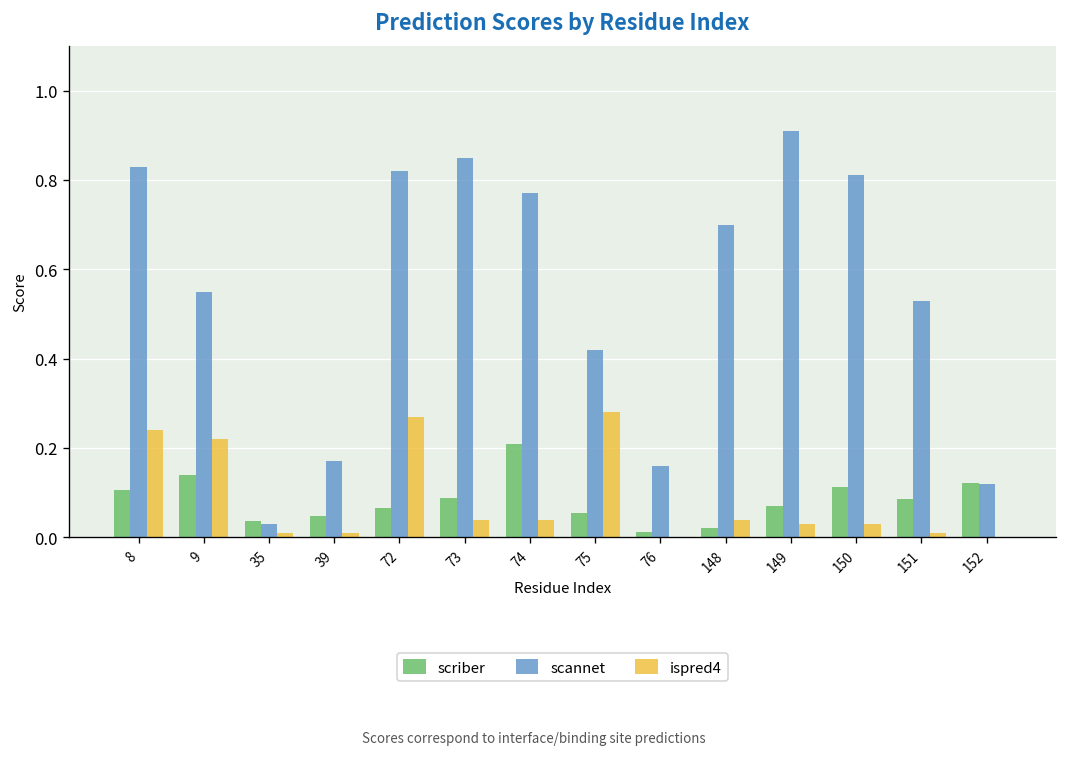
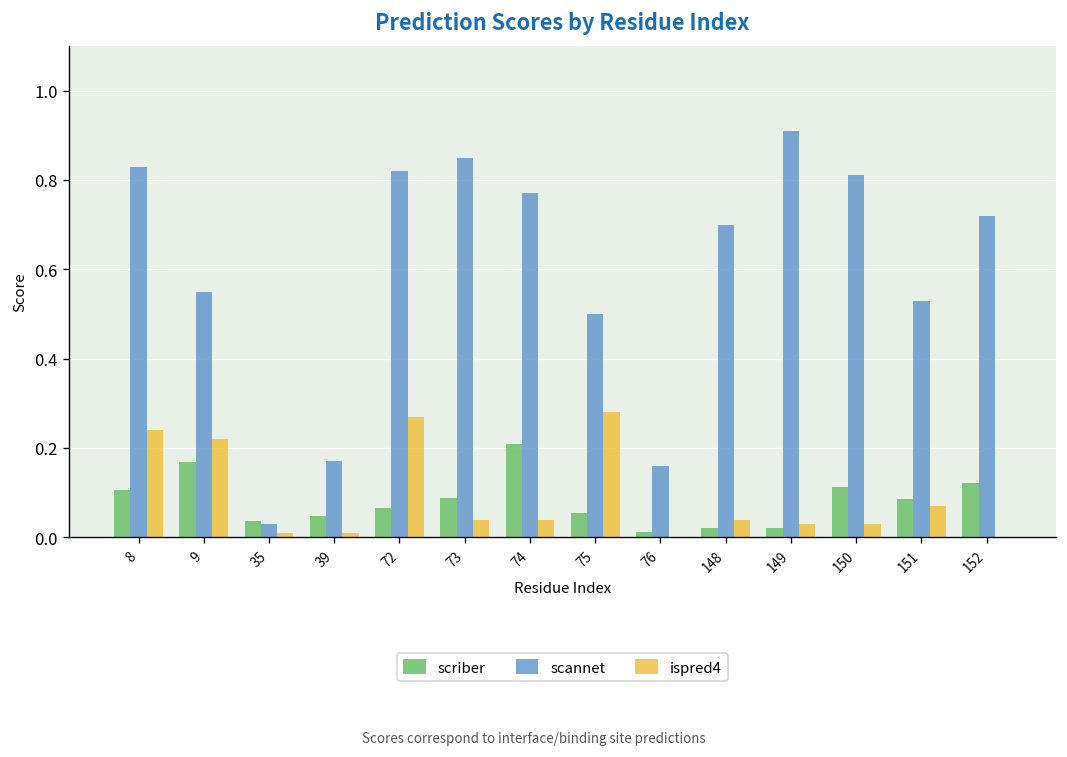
  {
    "scriber": {
      "8": 0.11,
-     "9": 0.14,
+     "9": 0.17,
      "35": 0.04,
      "39": 0.05,
      "72": 0.06,
      "73": 0.09,
      "74": 0.21,
      "75": 0.05,
      "76": 0.01,
      "148": 0.02,
-     "149": 0.07,
+     "149": 0.02,
      "150": 0.11,
      "151": 0.09,
      "152": 0.12
    },
    "scannet": {
      "8": 0.83,
      "9": 0.55,
      "35": 0.03,
      "39": 0.17,
      "72": 0.82,
      "73": 0.85,
      "74": 0.77,
-     "75": 0.42,
+     "75": 0.50,
      "76": 0.16,
      "148": 0.70,
      "149": 0.91,
      "150": 0.81,
      "151": 0.53,
-     "152": 0.12
+     "152": 0.72
    },
    "ispred4": {
      "8": 0.24,
      "9": 0.22,
      "35": 0.01,
      "39": 0.01,
      "72": 0.27,
      "73": 0.04,
      "74": 0.04,
      "75": 0.28,
      "76": 0.00,
      "148": 0.04,
      "149": 0.03,
      "150": 0.03,
-     "151": 0.01,
+     "151": 0.07,
      "152": 0.00
    }
  }
